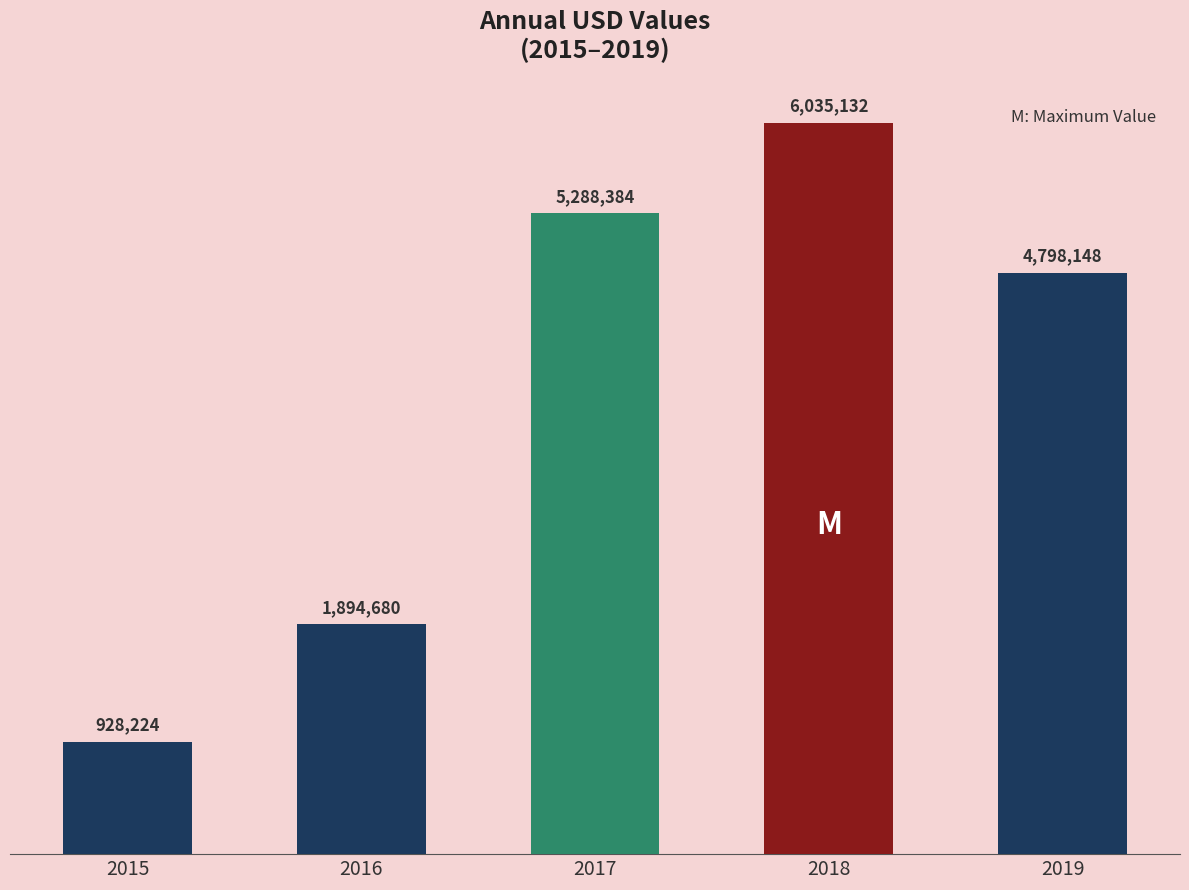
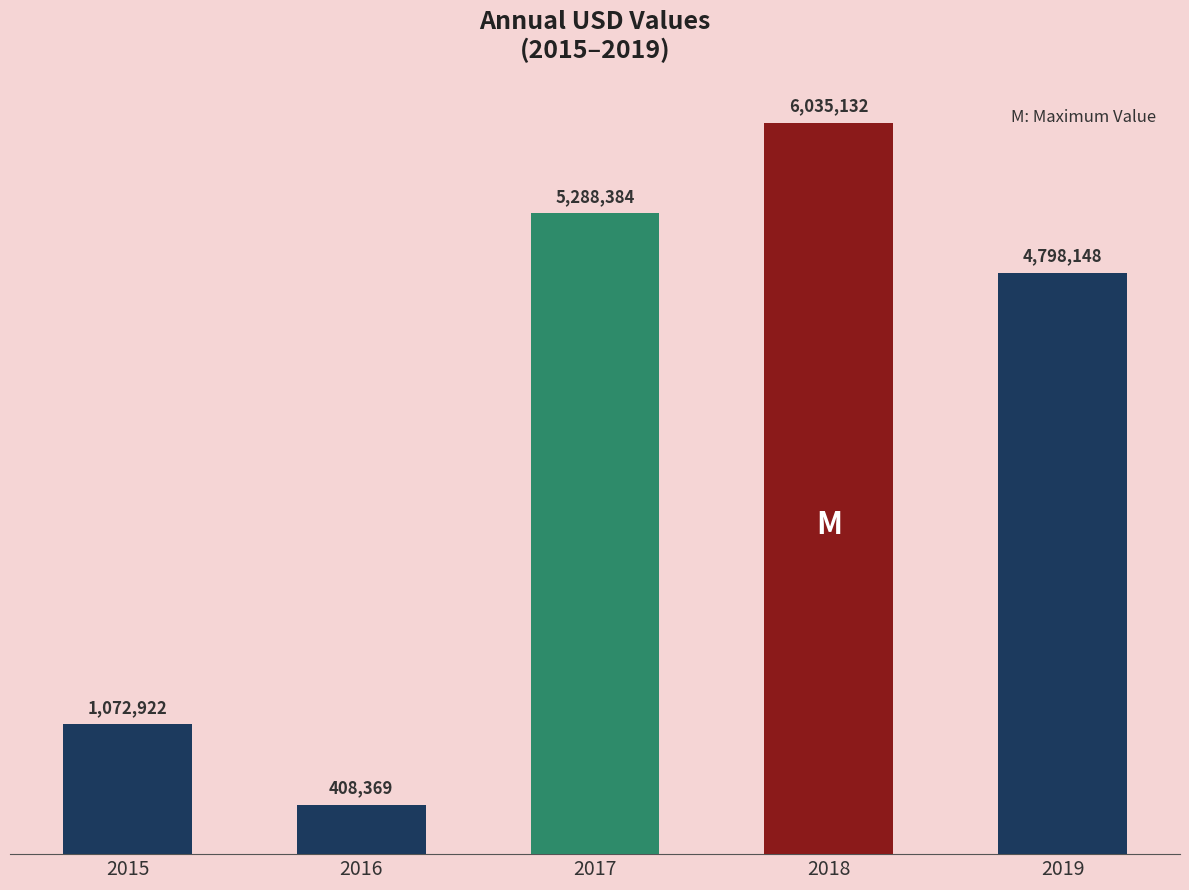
  {
-   "2015": "928,224",
-   "2016": "1,894,680",
+   "2015": "1,072,922",
+   "2016": "408,369",
    "2017": "5,288,384",
    "2018": "6,035,132",
    "2019": "4,798,148"
  }
